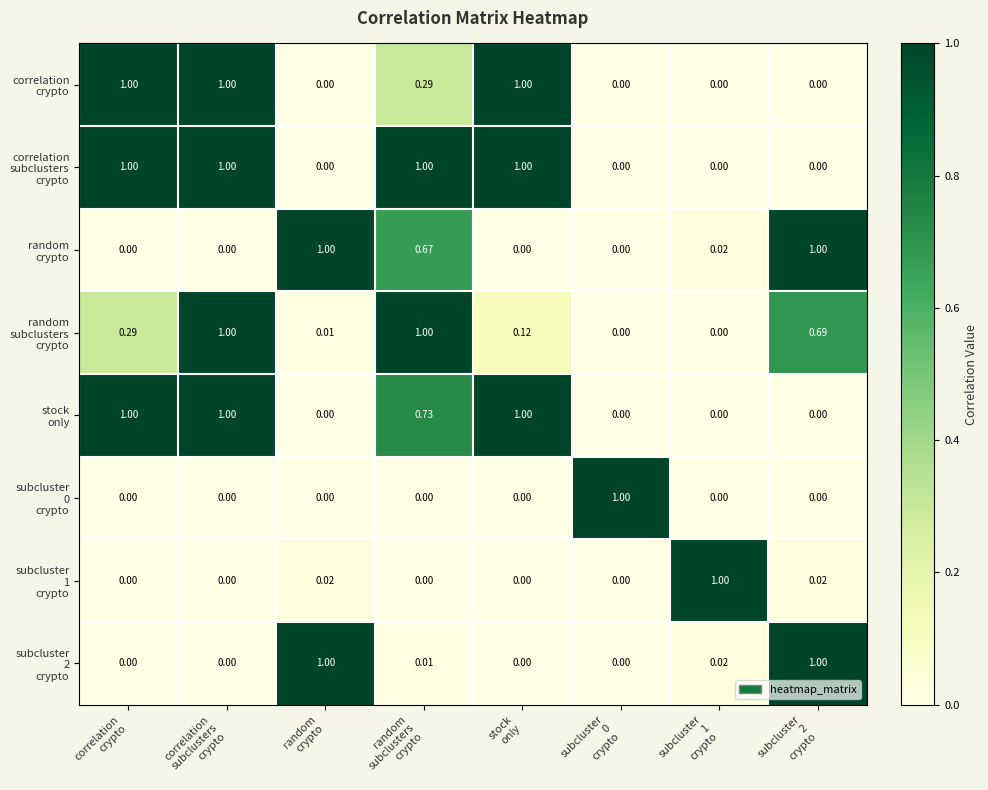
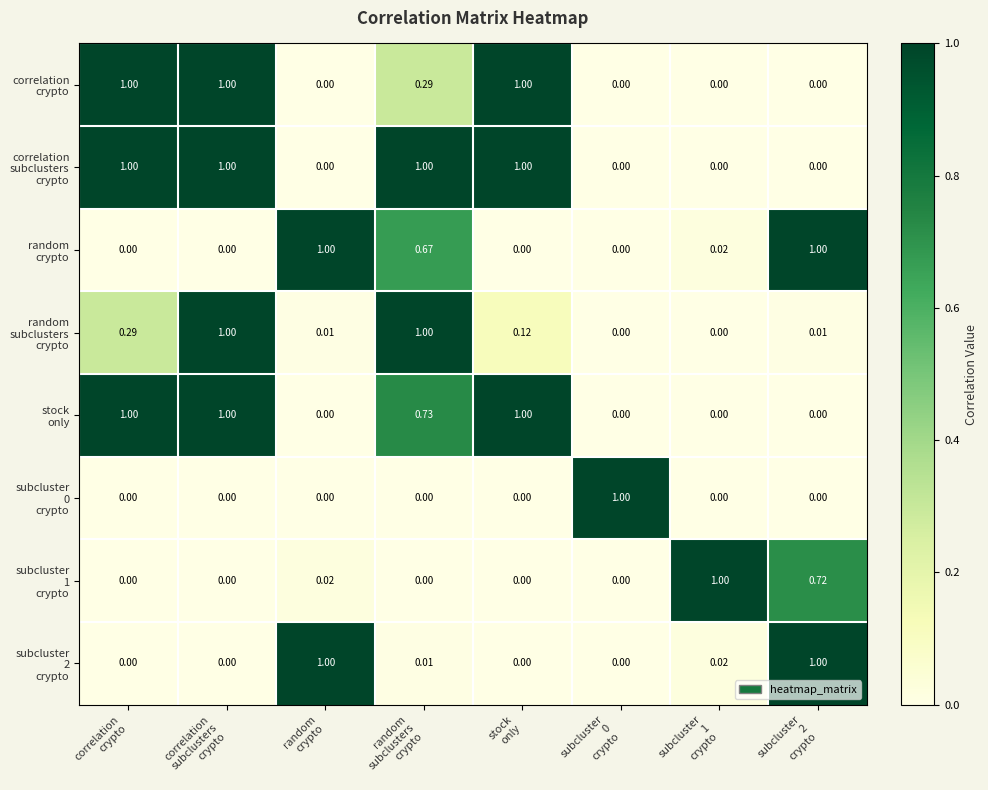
  {
    "correlation crypto": {
      "correlation crypto": 1.00,
      "correlation subclusters crypto": 1.00,
      "random crypto": 0.00,
      "random subclusters crypto": 0.29,
      "stock only": 1.00,
      "subcluster 0 crypto": 0.00,
      "subcluster 1 crypto": 0.00,
      "subcluster 2 crypto": 0.00
    },
    "correlation subclusters crypto": {
      "correlation crypto": 1.00,
      "correlation subclusters crypto": 1.00,
      "random crypto": 0.00,
      "random subclusters crypto": 1.00,
      "stock only": 1.00,
      "subcluster 0 crypto": 0.00,
      "subcluster 1 crypto": 0.00,
      "subcluster 2 crypto": 0.00
    },
    "random crypto": {
      "correlation crypto": 0.00,
      "correlation subclusters crypto": 0.00,
      "random crypto": 1.00,
      "random subclusters crypto": 0.67,
      "stock only": 0.00,
      "subcluster 0 crypto": 0.00,
      "subcluster 1 crypto": 0.02,
      "subcluster 2 crypto": 1.00
    },
    "random subclusters crypto": {
      "correlation crypto": 0.29,
      "correlation subclusters crypto": 1.00,
      "random crypto": 0.01,
      "random subclusters crypto": 1.00,
      "stock only": 0.12,
      "subcluster 0 crypto": 0.00,
      "subcluster 1 crypto": 0.00,
-     "subcluster 2 crypto": 0.69
+     "subcluster 2 crypto": 0.01
    },
    "stock only": {
      "correlation crypto": 1.00,
      "correlation subclusters crypto": 1.00,
      "random crypto": 0.00,
      "random subclusters crypto": 0.73,
      "stock only": 1.00,
      "subcluster 0 crypto": 0.00,
      "subcluster 1 crypto": 0.00,
      "subcluster 2 crypto": 0.00
    },
    "subcluster 0 crypto": {
      "correlation crypto": 0.00,
      "correlation subclusters crypto": 0.00,
      "random crypto": 0.00,
      "random subclusters crypto": 0.00,
      "stock only": 0.00,
      "subcluster 0 crypto": 1.00,
      "subcluster 1 crypto": 0.00,
      "subcluster 2 crypto": 0.00
    },
    "subcluster 1 crypto": {
      "correlation crypto": 0.00,
      "correlation subclusters crypto": 0.00,
      "random crypto": 0.02,
      "random subclusters crypto": 0.00,
      "stock only": 0.00,
      "subcluster 0 crypto": 0.00,
      "subcluster 1 crypto": 1.00,
-     "subcluster 2 crypto": 0.02
+     "subcluster 2 crypto": 0.72
    },
    "subcluster 2 crypto": {
      "correlation crypto": 0.00,
      "correlation subclusters crypto": 0.00,
      "random crypto": 1.00,
      "random subclusters crypto": 0.01,
      "stock only": 0.00,
      "subcluster 0 crypto": 0.00,
      "subcluster 1 crypto": 0.02,
      "subcluster 2 crypto": 1.00
    }
  }
